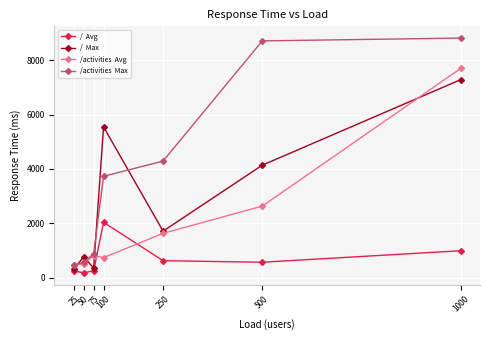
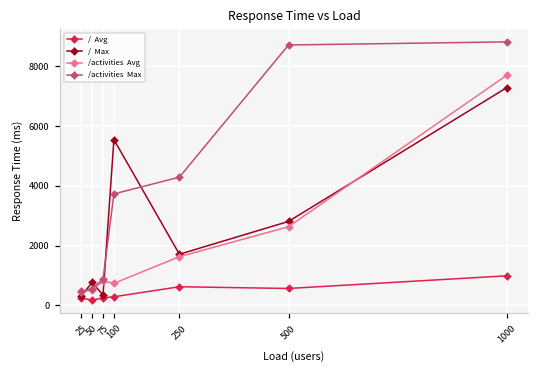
  {
    "/ Avg": {
      "50": 200,
      "75": 300,
-     "100": 2000,
+     "100": 300,
      "250": 600,
      "500": 600,
      "1000": 1000
    },
    "/ Max": {
      "50": 800,
      "75": 400,
      "100": 5500,
-     "500": 4100,
+     "500": 2800,
      "1000": 7300
    },
    "/activities Avg": {
      "100": 700,
      "500": 2600,
      "1000": 7700
    },
    "/activities Max": {
      "100": 3700,
      "250": 4300,
      "500": 8700,
      "1000": 8800
    }
  }
